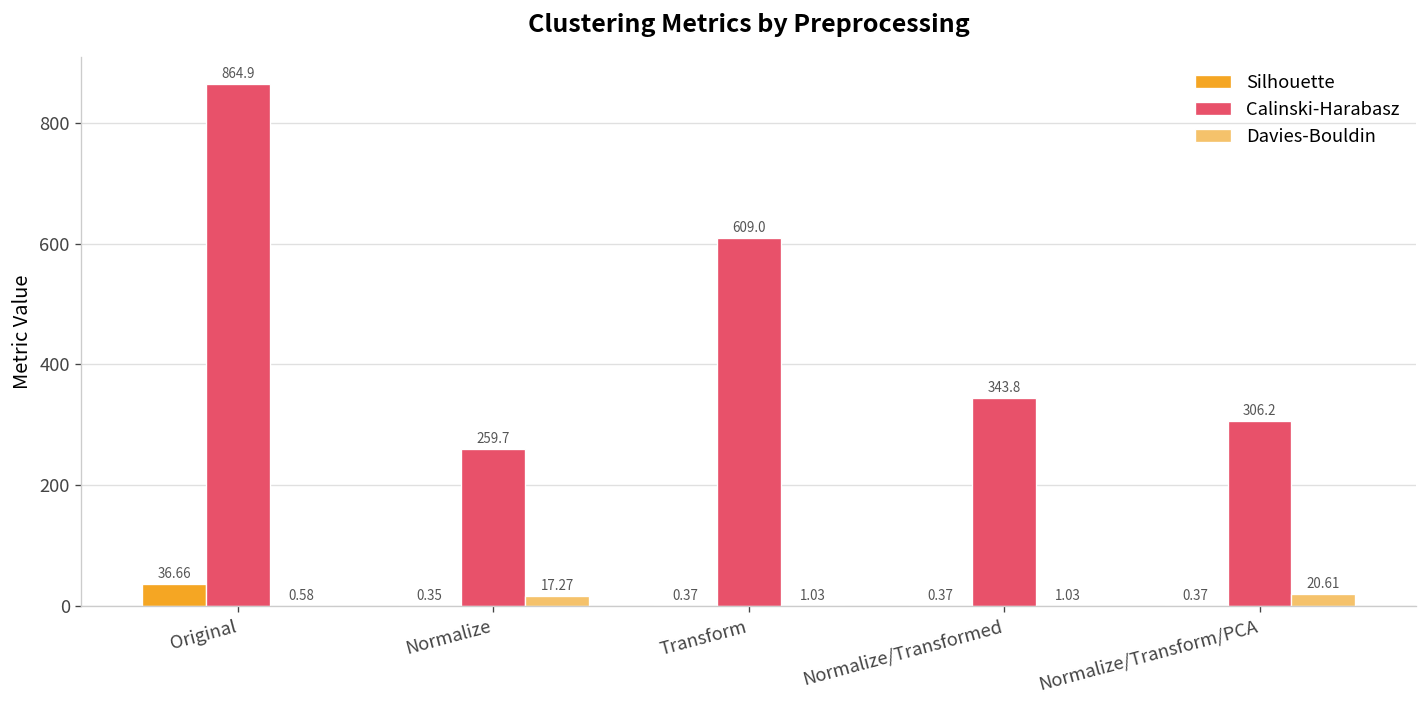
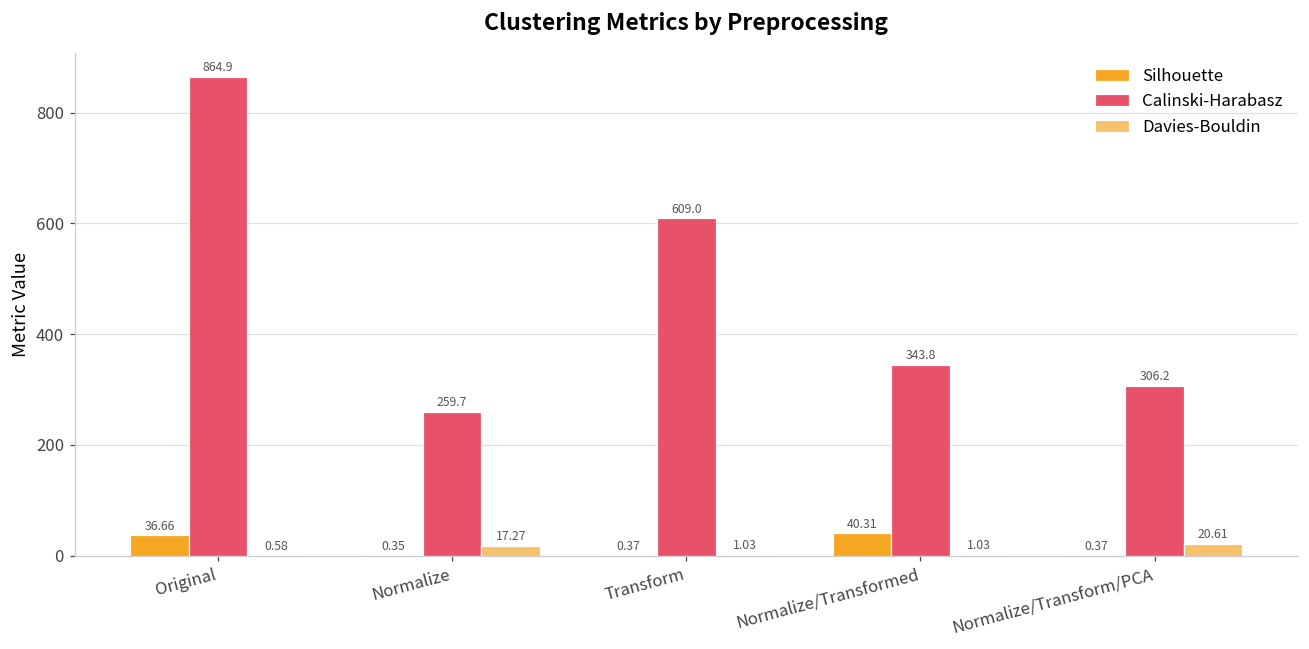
  {
    "Silhouette": {
      "Original": 36.66,
      "Normalize": 0.35,
      "Transform": 0.37,
-     "Normalize/Transformed": 0.37,
+     "Normalize/Transformed": 40.31,
      "Normalize/Transform/PCA": 0.37
    },
    "Calinski-Harabasz": {
      "Original": 864.9,
      "Normalize": 259.7,
      "Transform": 609.0,
      "Normalize/Transformed": 343.8,
      "Normalize/Transform/PCA": 306.2
    },
    "Davies-Bouldin": {
      "Original": 0.58,
      "Normalize": 17.27,
      "Transform": 1.03,
      "Normalize/Transformed": 1.03,
      "Normalize/Transform/PCA": 20.61
    }
  }
